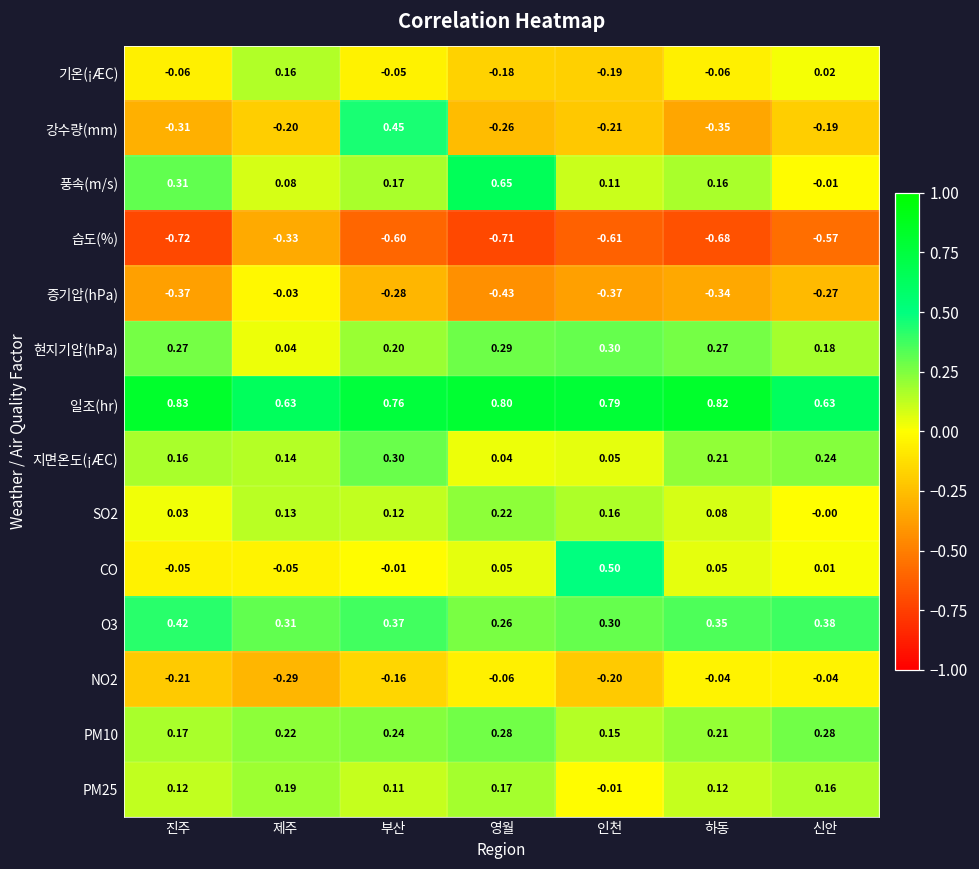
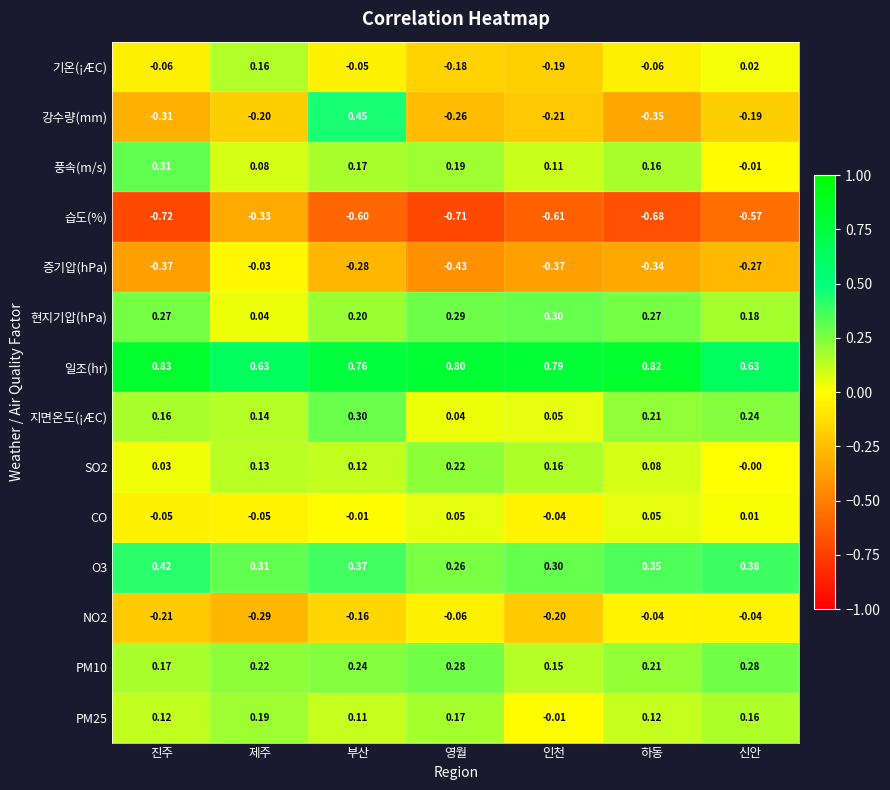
  {
    "기온(¡ÆC)": {
      "진주": -0.06,
      "제주": 0.16,
      "부산": -0.05,
      "영월": -0.18,
      "인천": -0.19,
      "하동": -0.06,
      "신안": 0.02
    },
    "강수량(mm)": {
      "진주": -0.31,
      "제주": -0.20,
      "부산": 0.45,
      "영월": -0.26,
      "인천": -0.21,
      "하동": -0.35,
      "신안": -0.19
    },
    "풍속(m/s)": {
      "진주": 0.31,
      "제주": 0.08,
      "부산": 0.17,
-     "영월": 0.65,
+     "영월": 0.19,
      "인천": 0.11,
      "하동": 0.16,
      "신안": -0.01
    },
    "습도(%)": {
      "진주": -0.72,
      "제주": -0.33,
      "부산": -0.60,
      "영월": -0.71,
      "인천": -0.61,
      "하동": -0.68,
      "신안": -0.57
    },
    "증기압(hPa)": {
      "진주": -0.37,
      "제주": -0.03,
      "부산": -0.28,
      "영월": -0.43,
      "인천": -0.37,
      "하동": -0.34,
      "신안": -0.27
    },
    "현지기압(hPa)": {
      "진주": 0.27,
      "제주": 0.04,
      "부산": 0.20,
      "영월": 0.29,
      "인천": 0.30,
      "하동": 0.27,
      "신안": 0.18
    },
    "일조(hr)": {
      "진주": 0.83,
      "제주": 0.63,
      "부산": 0.76,
      "영월": 0.80,
      "인천": 0.79,
      "하동": 0.82,
      "신안": 0.63
    },
    "지면온도(¡ÆC)": {
      "진주": 0.16,
      "제주": 0.14,
      "부산": 0.30,
      "영월": 0.04,
      "인천": 0.05,
      "하동": 0.21,
      "신안": 0.24
    },
    "SO2": {
      "진주": 0.03,
      "제주": 0.13,
      "부산": 0.12,
      "영월": 0.22,
      "인천": 0.16,
      "하동": 0.08,
      "신안": -0.00
    },
    "CO": {
      "진주": -0.05,
      "제주": -0.05,
      "부산": -0.01,
      "영월": 0.05,
-     "인천": 0.50,
+     "인천": -0.04,
      "하동": 0.05,
      "신안": 0.01
    },
    "O3": {
      "진주": 0.42,
      "제주": 0.31,
      "부산": 0.37,
      "영월": 0.26,
      "인천": 0.30,
      "하동": 0.35,
      "신안": 0.38
    },
    "NO2": {
      "진주": -0.21,
      "제주": -0.29,
      "부산": -0.16,
      "영월": -0.06,
      "인천": -0.20,
      "하동": -0.04,
      "신안": -0.04
    },
    "PM10": {
      "진주": 0.17,
      "제주": 0.22,
      "부산": 0.24,
      "영월": 0.28,
      "인천": 0.15,
      "하동": 0.21,
      "신안": 0.28
    },
    "PM25": {
      "진주": 0.12,
      "제주": 0.19,
      "부산": 0.11,
      "영월": 0.17,
      "인천": -0.01,
      "하동": 0.12,
      "신안": 0.16
    }
  }
